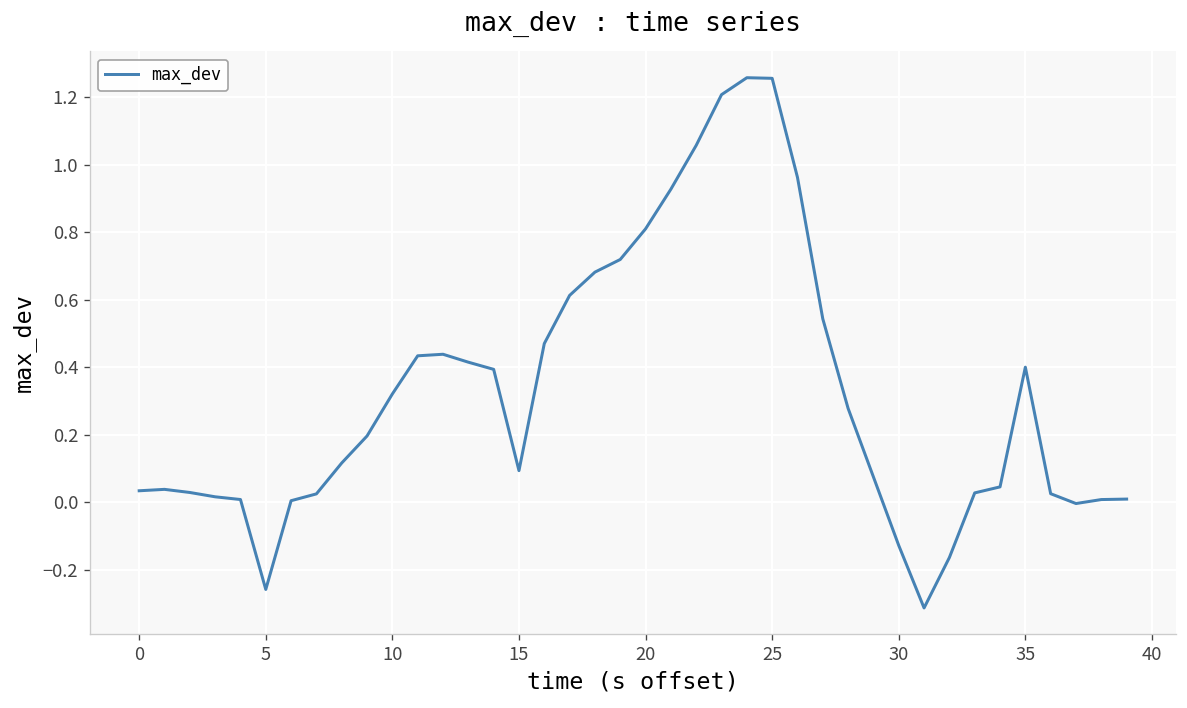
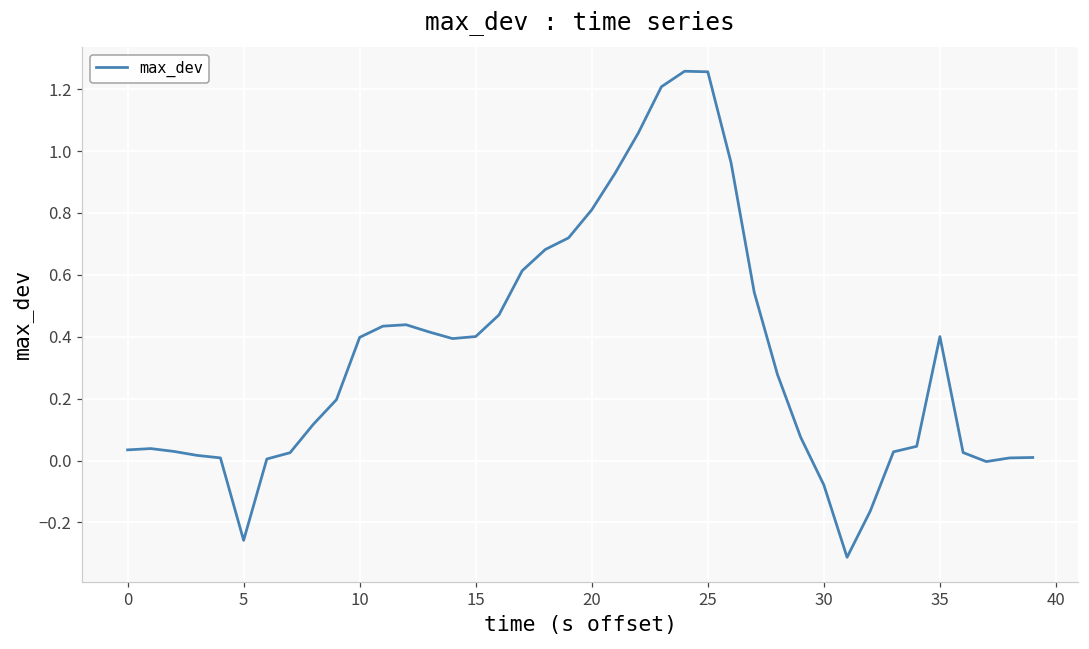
  {
    "0": 0.03,
    "5": -0.26,
-   "10": 0.32,
-   "15": 0.09,
+   "10": 0.40,
+   "15": 0.40,
    "20": 0.81,
    "25": 1.26,
-   "30": -0.13,
+   "30": -0.08,
    "35": 0.40
  }
